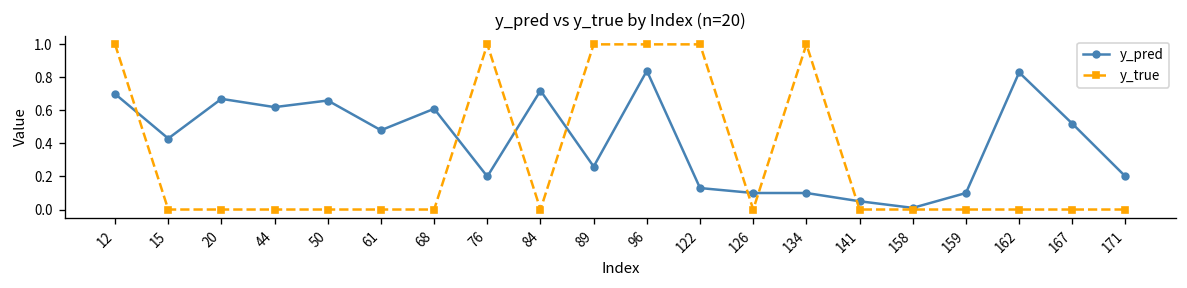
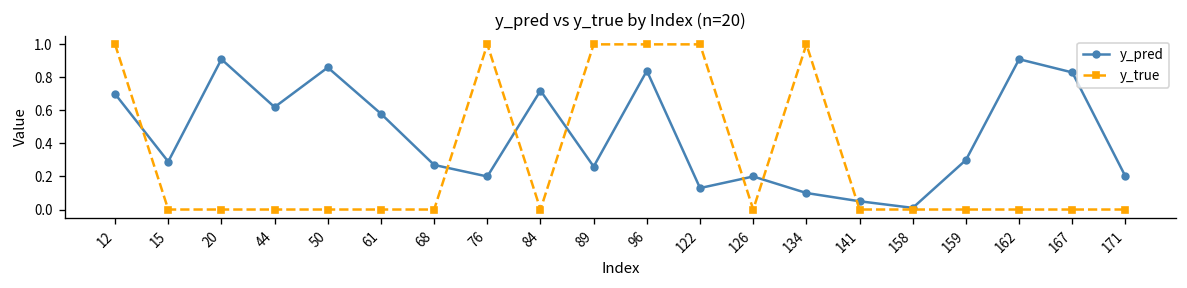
  {
    "y_pred": {
      "12": 0.70,
-     "15": 0.43,
-     "20": 0.67,
+     "15": 0.29,
+     "20": 0.91,
      "44": 0.62,
-     "50": 0.66,
-     "61": 0.48,
-     "68": 0.61,
+     "50": 0.86,
+     "61": 0.58,
+     "68": 0.27,
      "76": 0.20,
      "84": 0.72,
      "89": 0.26,
      "96": 0.84,
      "122": 0.13,
-     "126": 0.1,
+     "126": 0.2,
      "134": 0.10,
      "141": 0.05,
-     "159": 0.1,
-     "162": 0.83,
-     "167": 0.52,
+     "159": 0.3,
+     "162": 0.91,
+     "167": 0.83,
      "171": 0.20
    },
    "y_true": {
      "12": 1.00,
      "15": 0.00,
      "20": 0.00,
      "44": 0.00,
      "50": 0.00,
      "61": 0.00,
      "68": 0.00,
      "76": 1.00,
      "84": 0.00,
      "89": 1.00,
      "96": 1.00,
      "122": 1.00,
      "126": 0.00,
      "134": 1.00,
      "141": 0.00,
      "159": 0.00,
      "162": 0.00,
      "167": 0.00,
      "171": 0.00
    }
  }
